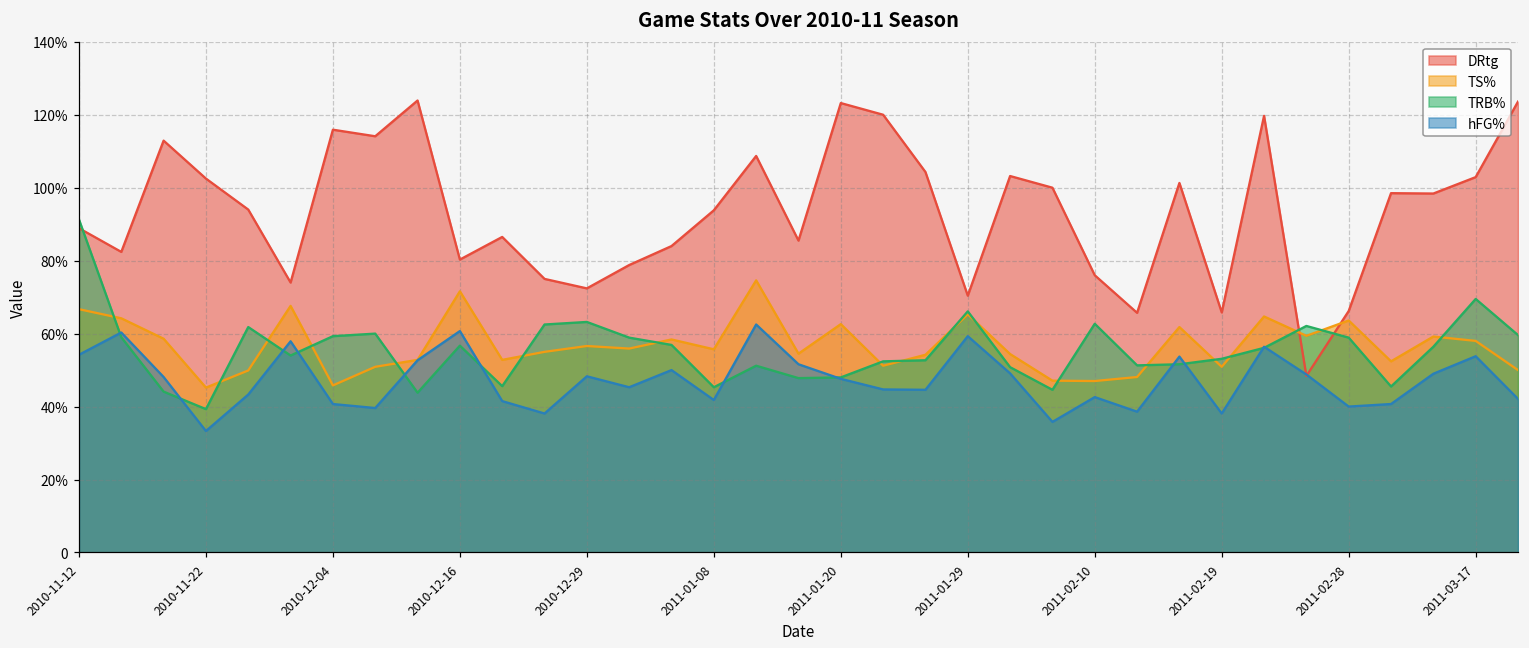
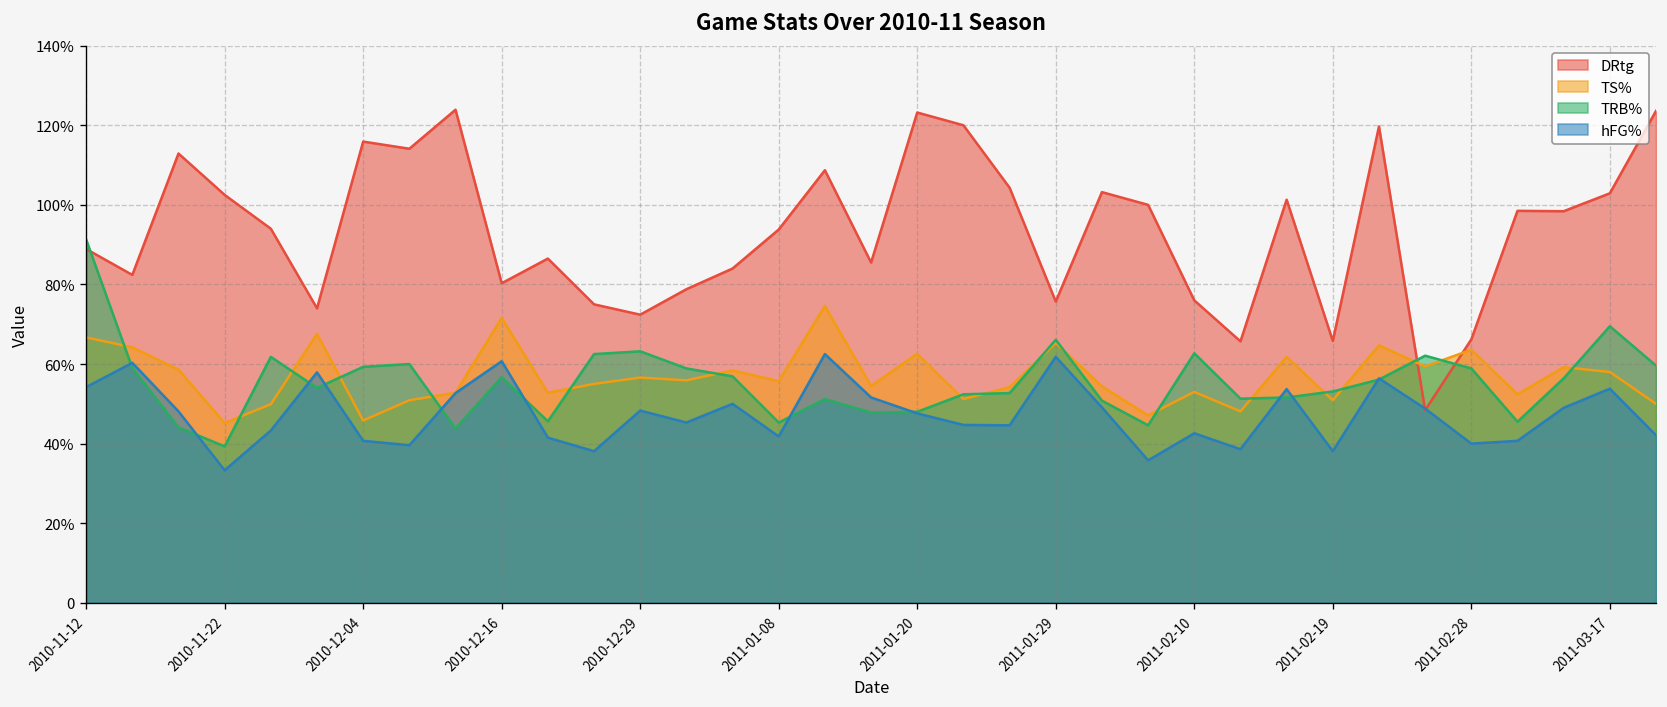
  {
    "DRtg": {
      "2010-11-12": "89%",
      "2010-11-22": "103%",
      "2010-12-04": "116%",
      "2010-12-16": "80%",
      "2010-12-29": "72%",
      "2011-01-08": "94%",
      "2011-01-20": "123%",
-     "2011-01-29": "70%",
+     "2011-01-29": "76%",
      "2011-02-10": "76%",
      "2011-02-19": "66%",
      "2011-02-28": "66%",
      "2011-03-17": "103%"
    },
    "TS%": {
      "2010-11-12": "67%",
      "2010-11-22": "45%",
      "2010-12-04": "46%",
      "2010-12-16": "72%",
      "2010-12-29": "57%",
      "2011-01-08": "56%",
      "2011-01-20": "63%",
      "2011-01-29": "65%",
-     "2011-02-10": "47%",
+     "2011-02-10": "53%",
      "2011-02-19": "51%",
      "2011-02-28": "64%",
      "2011-03-17": "58%"
    },
    "TRB%": {
      "2010-11-12": "91%",
      "2010-11-22": "39%",
      "2010-12-04": "59%",
      "2010-12-16": "57%",
      "2010-12-29": "63%",
      "2011-01-08": "45%",
      "2011-01-29": "66%",
      "2011-02-10": "63%",
      "2011-02-19": "53%",
      "2011-02-28": "59%",
      "2011-03-17": "70%"
    },
    "hFG%": {
      "2010-11-12": "54%",
      "2010-11-22": "33%",
      "2010-12-04": "41%",
      "2010-12-16": "61%",
      "2010-12-29": "48%",
      "2011-01-08": "42%",
-     "2011-01-29": "59%",
+     "2011-01-29": "62%",
      "2011-02-10": "43%",
      "2011-02-19": "38%",
      "2011-02-28": "40%",
      "2011-03-17": "54%"
    }
  }
